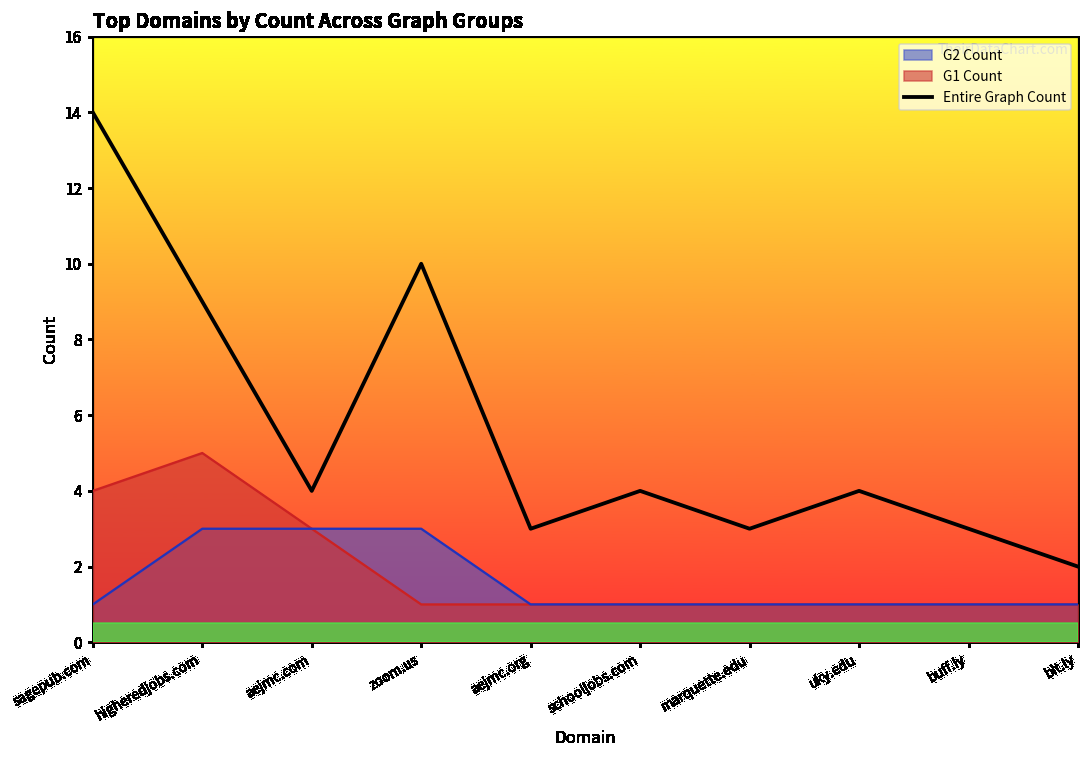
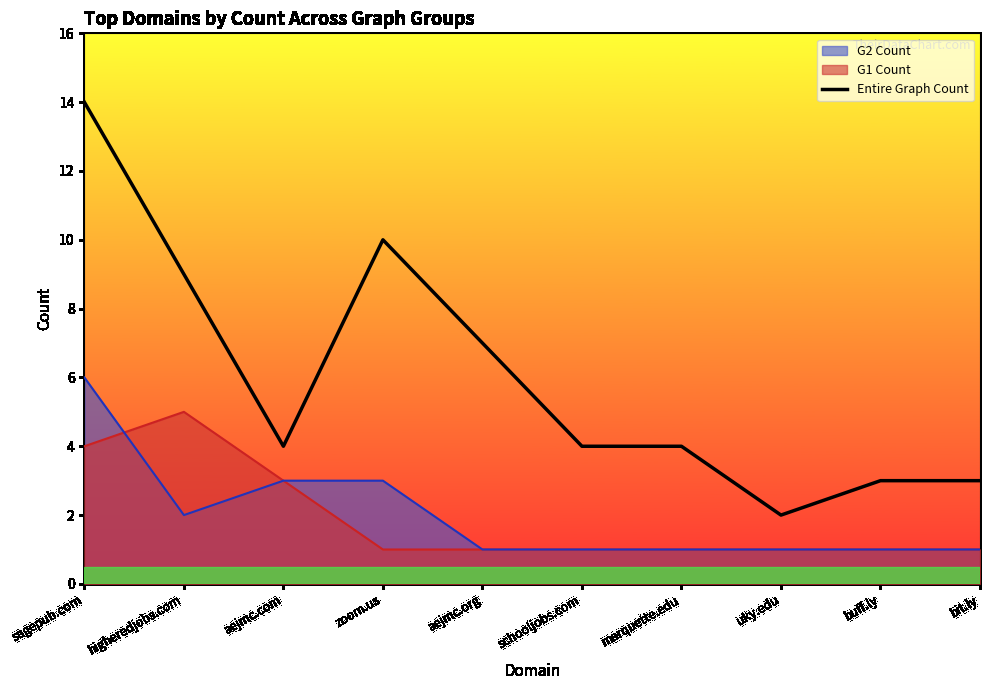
  {
    "G2 Count": {
-     "sagepub.com": 1,
-     "higheredjobs.com": 3,
+     "sagepub.com": 6,
+     "higheredjobs.com": 2,
      "zoom.us": 3
    },
    "Entire Graph Count": {
      "sagepub.com": 14,
      "higheredjobs.com": 9,
      "aejmc.com": 4,
      "zoom.us": 10,
-     "aejmc.org": 3,
+     "aejmc.org": 7,
      "schooljobs.com": 4,
-     "marquette.edu": 3,
-     "uky.edu": 4,
+     "marquette.edu": 4,
+     "uky.edu": 2,
      "buff.ly": 3,
-     "bit.ly": 2
+     "bit.ly": 3
    },
    "G1 Count": {
      "sagepub.com": 4,
      "higheredjobs.com": 5,
      "zoom.us": 1
    }
  }
